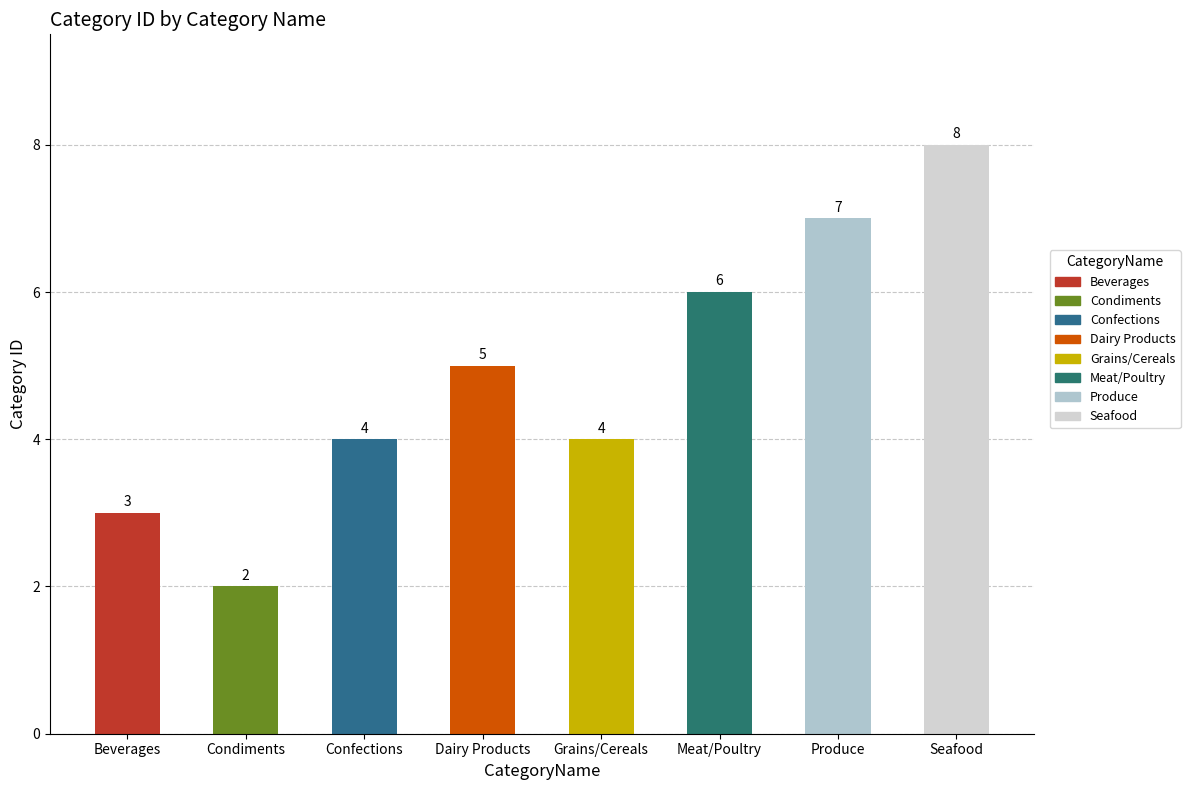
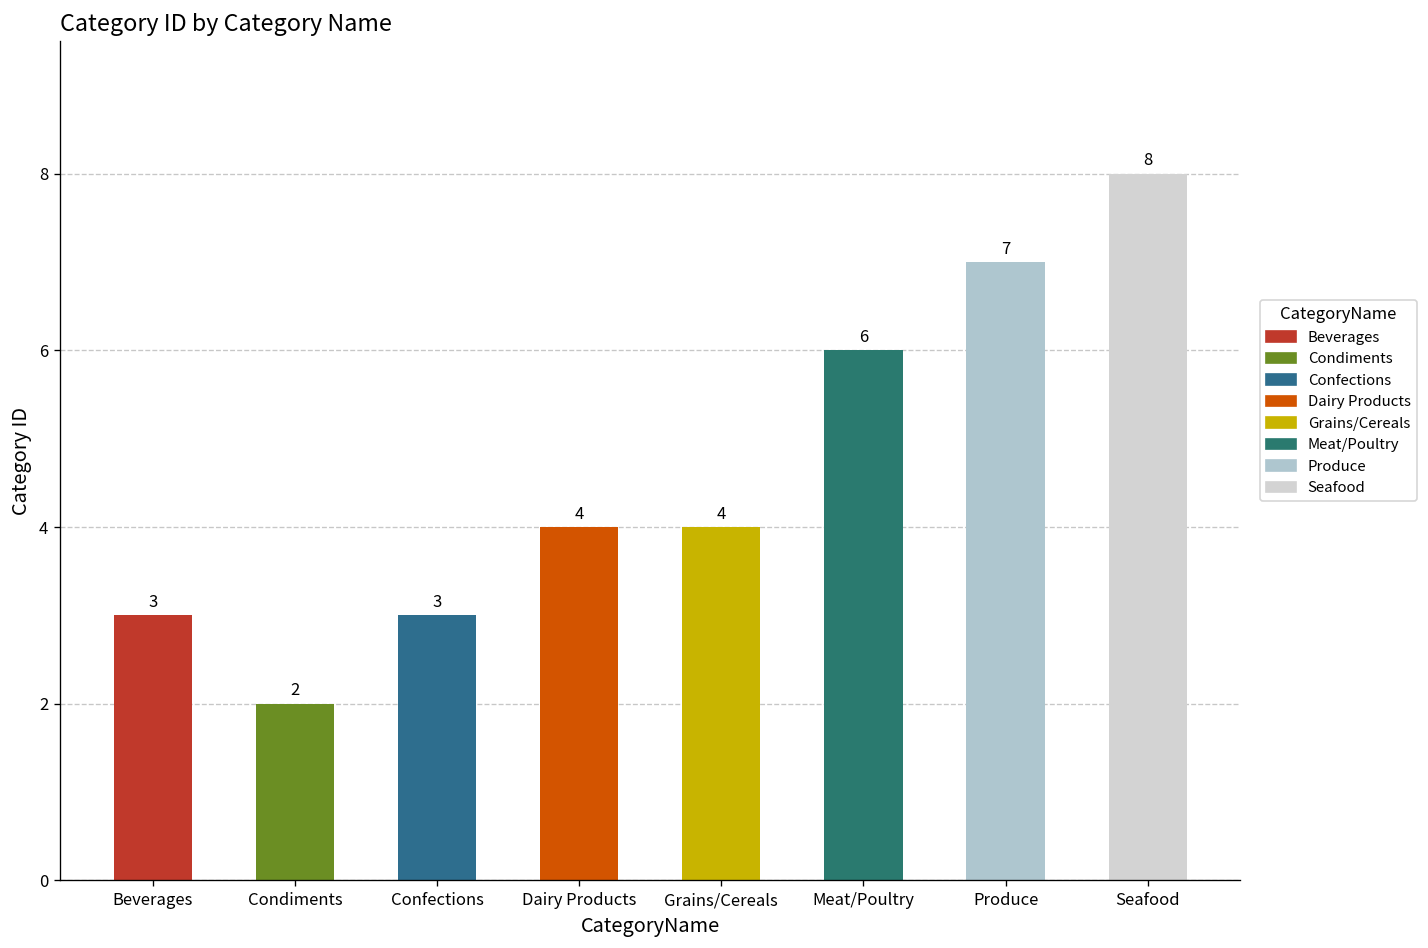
  {
    "Beverages": 3,
    "Condiments": 2,
-   "Confections": 4,
-   "Dairy Products": 5,
+   "Confections": 3,
+   "Dairy Products": 4,
    "Grains/Cereals": 4,
    "Meat/Poultry": 6,
    "Produce": 7,
    "Seafood": 8
  }
